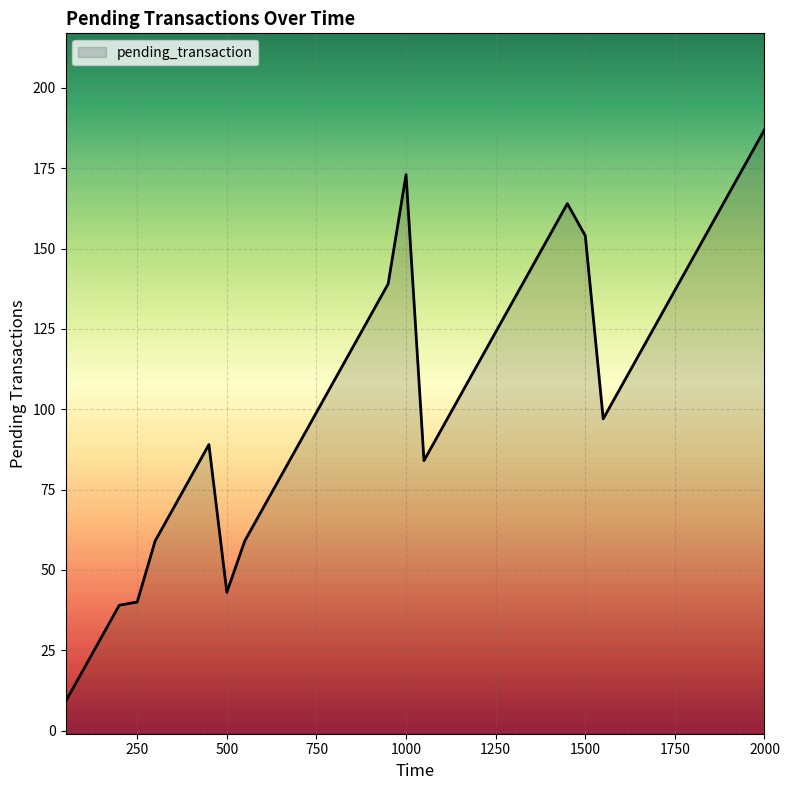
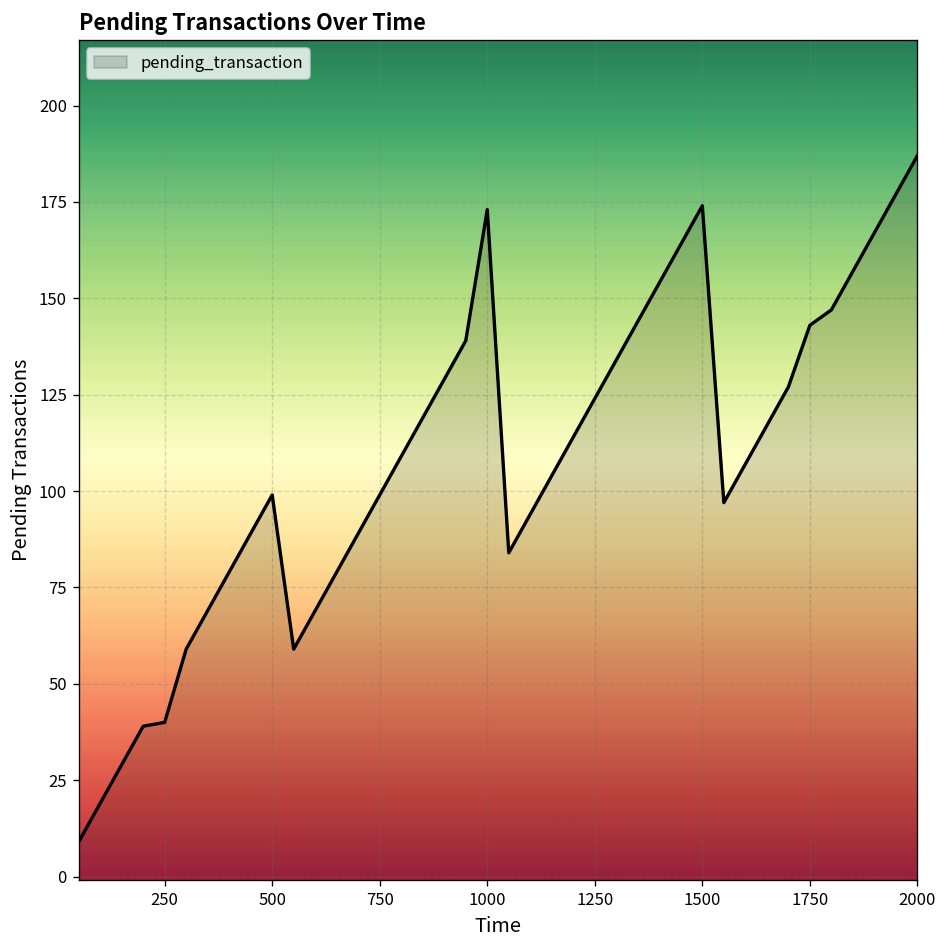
  {
    "250": 40,
-   "500": 43,
+   "500": 99,
    "750": 99,
    "1000": 173,
    "1250": 124,
-   "1500": 154,
-   "1750": 137,
+   "1500": 174,
+   "1750": 143,
    "2000": 187
  }
